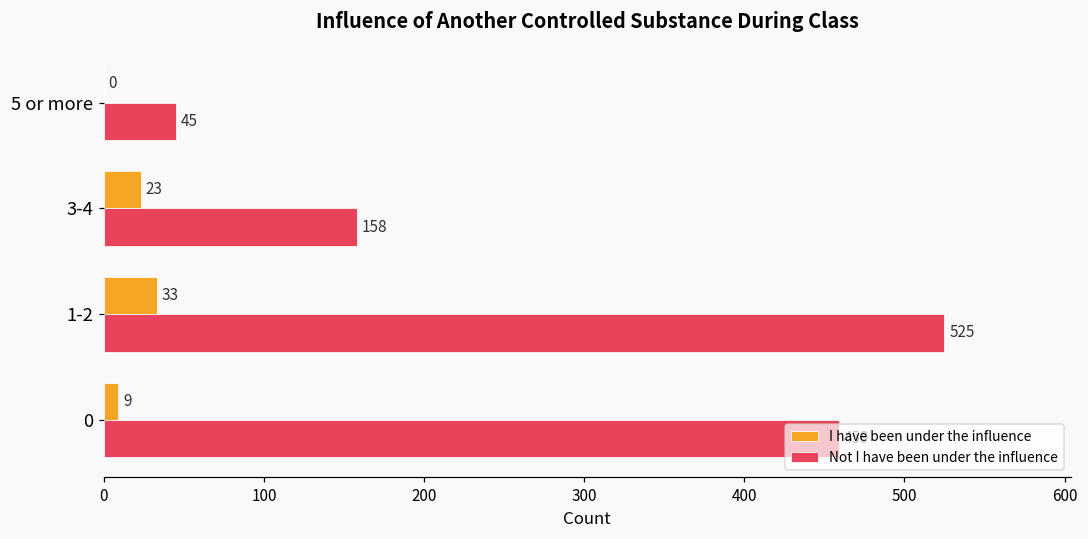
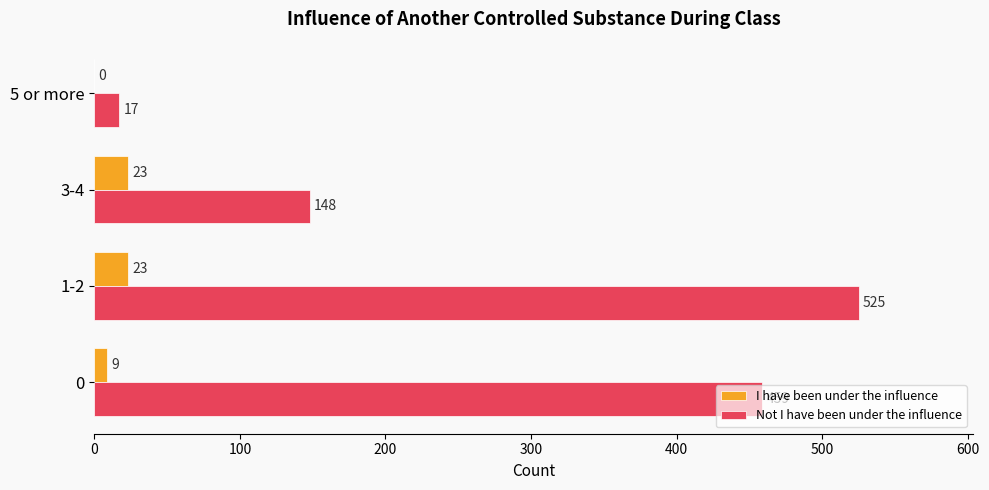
  {
    "I have been under the influence": {
      "5 or more": 0,
      "3-4": 23,
-     "1-2": 33,
+     "1-2": 23,
      "0": 9
    },
    "Not I have been under the influence": {
-     "5 or more": 45,
-     "3-4": 158,
+     "5 or more": 17,
+     "3-4": 148,
      "1-2": 525
    }
  }
